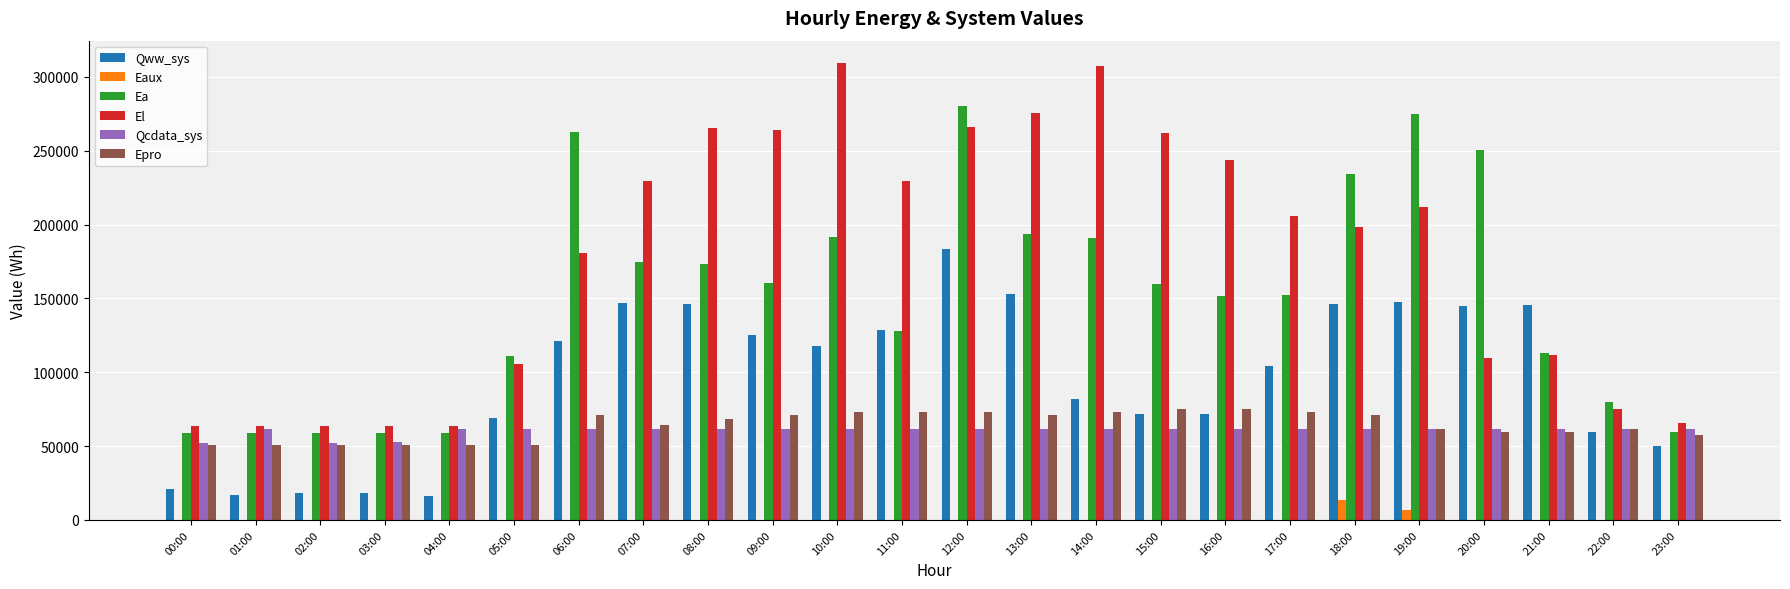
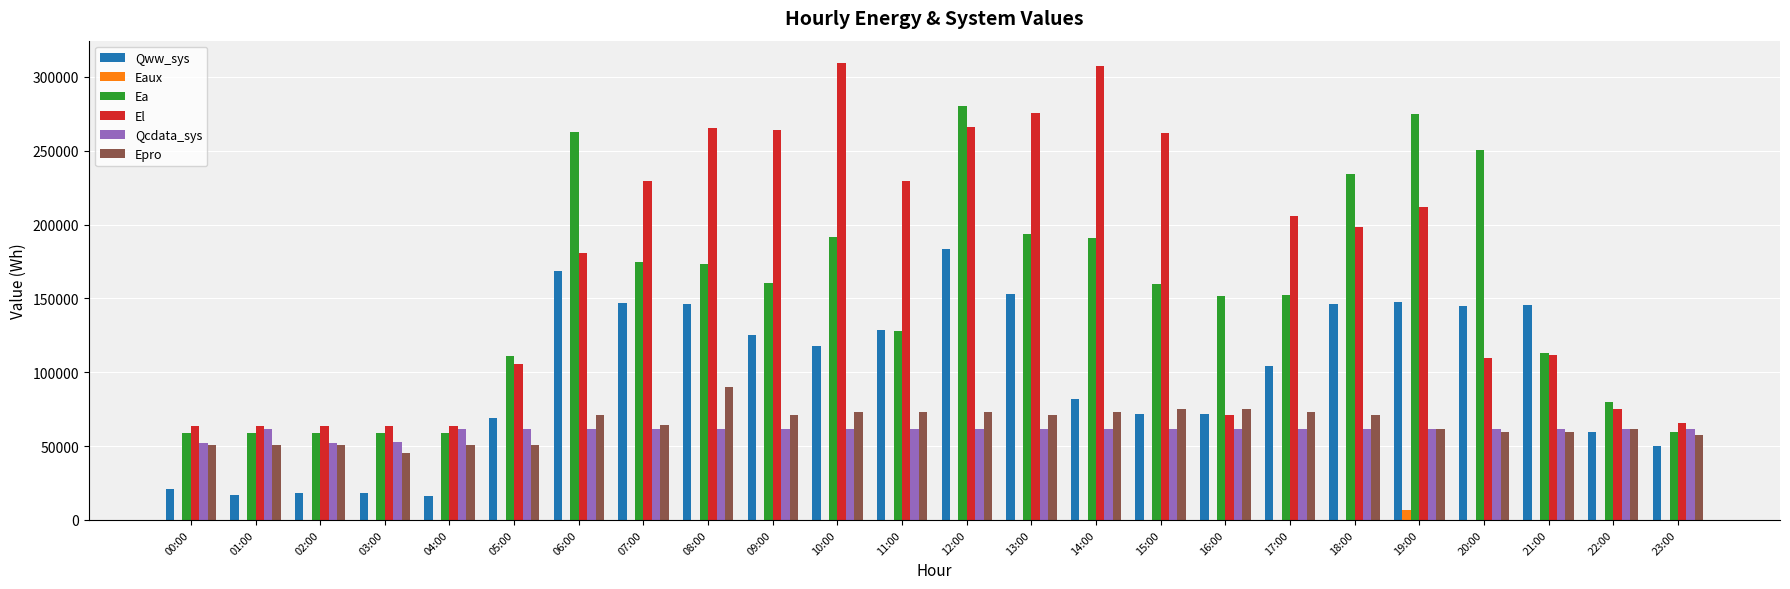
  {
    "Qww_sys": {
      "00:00": 21000,
      "01:00": 17000,
      "02:00": 18000,
      "03:00": 18000,
      "04:00": 16000,
      "05:00": 69000,
-     "06:00": 121000,
+     "06:00": 168000,
      "07:00": 147000,
      "08:00": 146000,
      "09:00": 125000,
      "10:00": 118000,
      "11:00": 129000,
      "12:00": 183000,
      "13:00": 153000,
      "14:00": 82000,
      "15:00": 71000,
      "16:00": 72000,
      "17:00": 104000,
      "18:00": 146000,
      "19:00": 147000,
      "20:00": 145000,
      "21:00": 145000,
      "22:00": 59000,
      "23:00": 50000
    },
    "Eaux": {
-     "18:00": 14000,
+     "18:00": 0,
      "19:00": 6000
    },
    "Ea": {
      "00:00": 59000,
      "01:00": 59000,
      "02:00": 59000,
      "03:00": 59000,
      "04:00": 59000,
      "05:00": 111000,
      "06:00": 263000,
      "07:00": 174000,
      "08:00": 173000,
      "09:00": 161000,
      "10:00": 191000,
      "11:00": 128000,
      "12:00": 280000,
      "13:00": 193000,
      "14:00": 191000,
      "15:00": 160000,
      "16:00": 151000,
      "17:00": 153000,
      "18:00": 234000,
      "19:00": 275000,
      "20:00": 250000,
      "21:00": 113000,
      "22:00": 80000,
      "23:00": 59000
    },
    "El": {
      "00:00": 64000,
      "01:00": 64000,
      "02:00": 64000,
      "03:00": 64000,
      "04:00": 64000,
      "05:00": 106000,
      "06:00": 181000,
      "07:00": 229000,
      "08:00": 265000,
      "09:00": 264000,
      "10:00": 309000,
      "11:00": 229000,
      "12:00": 266000,
      "13:00": 275000,
      "14:00": 307000,
      "15:00": 262000,
-     "16:00": 243000,
+     "16:00": 71000,
      "17:00": 206000,
      "18:00": 198000,
      "19:00": 212000,
      "20:00": 110000,
      "21:00": 112000,
      "22:00": 75000,
      "23:00": 66000
    },
    "Qcdata_sys": {
      "00:00": 52000,
      "01:00": 61000,
      "02:00": 52000,
      "03:00": 52000,
      "04:00": 61000,
      "05:00": 61000,
      "06:00": 61000,
      "07:00": 61000,
      "08:00": 61000,
      "09:00": 61000,
      "10:00": 61000,
      "11:00": 61000,
      "12:00": 61000,
      "13:00": 61000,
      "14:00": 61000,
      "15:00": 61000,
      "16:00": 61000,
      "17:00": 61000,
      "18:00": 61000,
      "19:00": 61000,
      "20:00": 61000,
      "21:00": 61000,
      "22:00": 61000,
      "23:00": 61000
    },
    "Epro": {
      "00:00": 51000,
      "01:00": 51000,
      "02:00": 51000,
-     "03:00": 51000,
+     "03:00": 45000,
      "04:00": 51000,
      "05:00": 51000,
      "06:00": 71000,
      "07:00": 64000,
-     "08:00": 69000,
+     "08:00": 90000,
      "09:00": 71000,
      "10:00": 73000,
      "11:00": 73000,
      "12:00": 73000,
      "13:00": 71000,
      "14:00": 73000,
      "15:00": 75000,
      "16:00": 75000,
      "17:00": 73000,
      "18:00": 71000,
      "19:00": 62000,
      "20:00": 60000,
      "21:00": 60000,
      "22:00": 62000,
      "23:00": 57000
    }
  }
